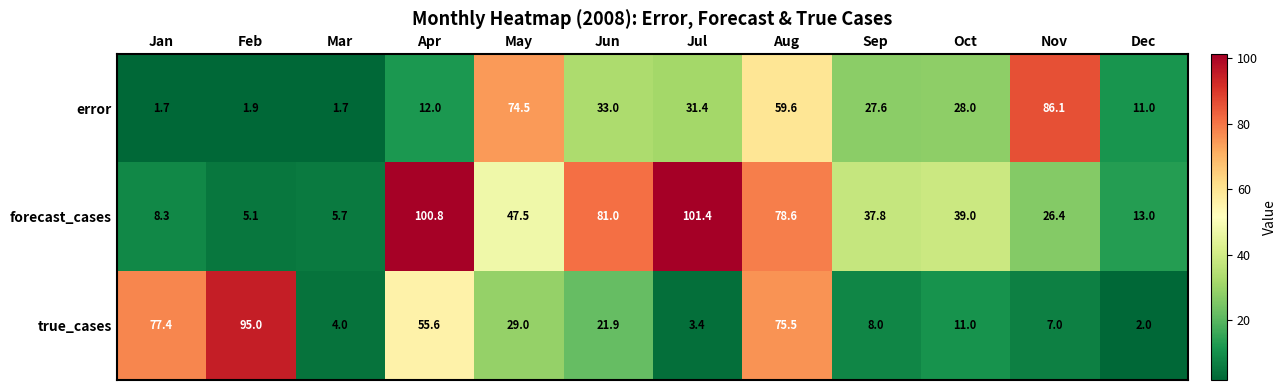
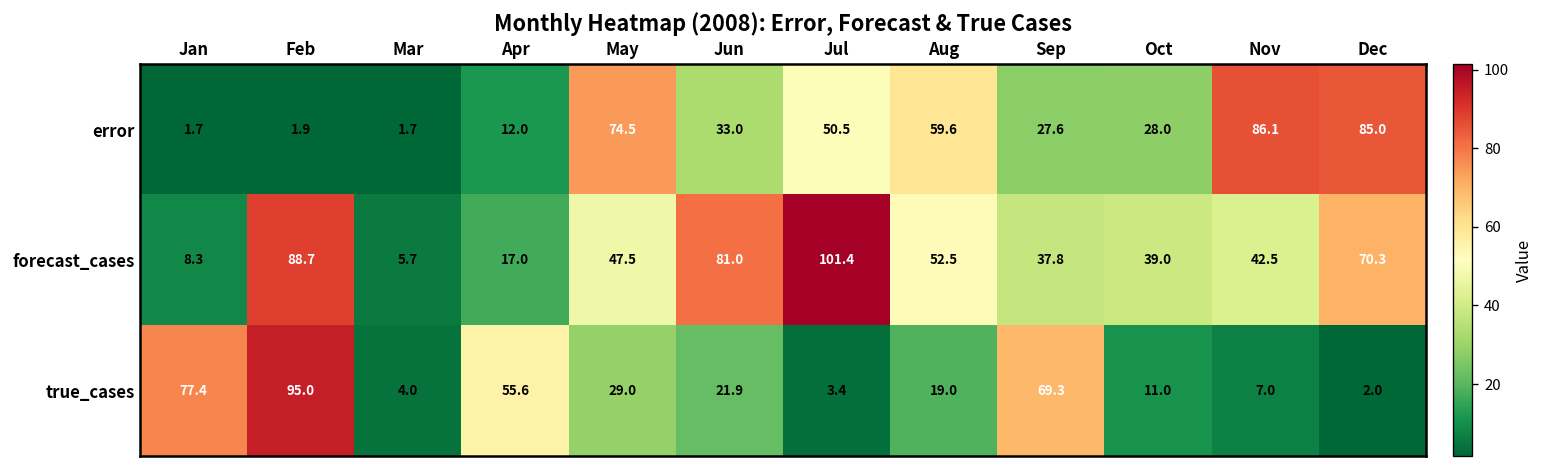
  {
    "error": {
      "Jan": 1.7,
      "Feb": 1.9,
      "Mar": 1.7,
      "Apr": 12.0,
      "May": 74.5,
      "Jun": 33.0,
-     "Jul": 31.4,
+     "Jul": 50.5,
      "Aug": 59.6,
      "Sep": 27.6,
      "Oct": 28.0,
      "Nov": 86.1,
-     "Dec": 11.0
+     "Dec": 85.0
    },
    "forecast_cases": {
      "Jan": 8.3,
-     "Feb": 5.1,
+     "Feb": 88.7,
      "Mar": 5.7,
-     "Apr": 100.8,
+     "Apr": 17.0,
      "May": 47.5,
      "Jun": 81.0,
      "Jul": 101.4,
-     "Aug": 78.6,
+     "Aug": 52.5,
      "Sep": 37.8,
      "Oct": 39.0,
-     "Nov": 26.4,
-     "Dec": 13.0
+     "Nov": 42.5,
+     "Dec": 70.3
    },
    "true_cases": {
      "Jan": 77.4,
      "Feb": 95.0,
      "Mar": 4.0,
      "Apr": 55.6,
      "May": 29.0,
      "Jun": 21.9,
      "Jul": 3.4,
-     "Aug": 75.5,
-     "Sep": 8.0,
+     "Aug": 19.0,
+     "Sep": 69.3,
      "Oct": 11.0,
      "Nov": 7.0,
      "Dec": 2.0
    }
  }
